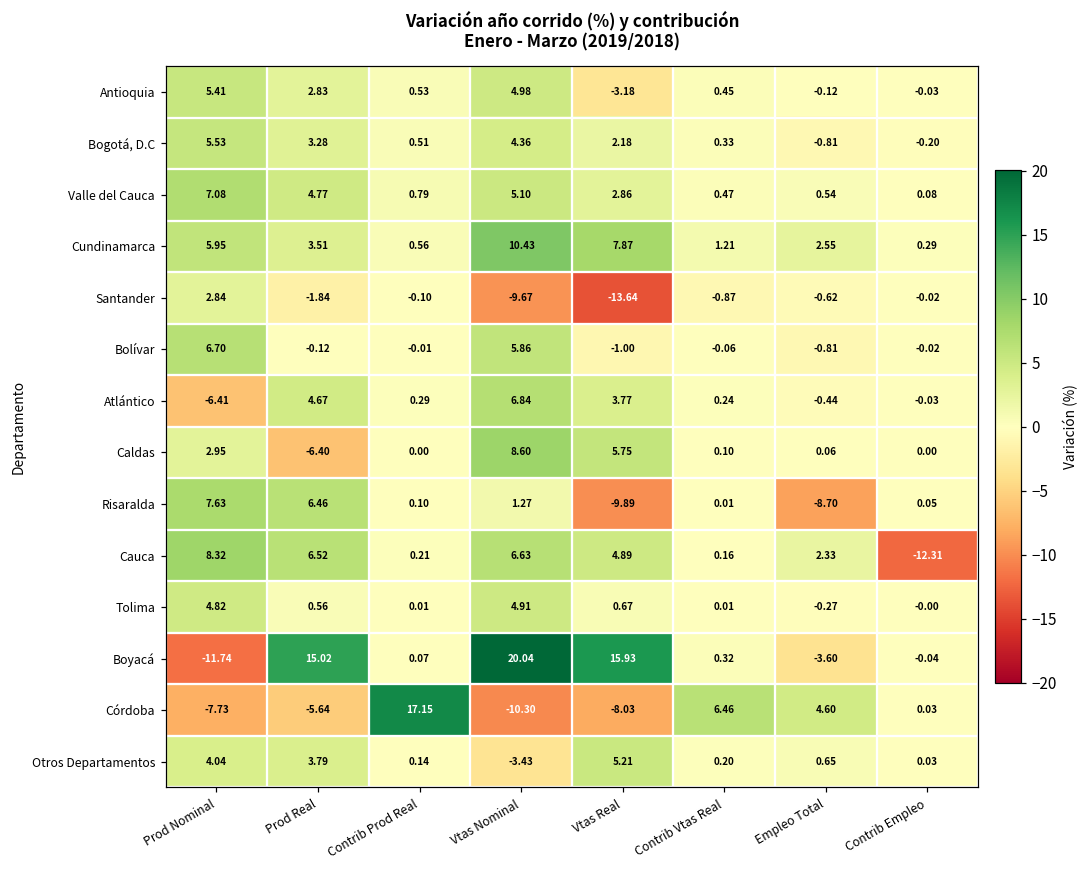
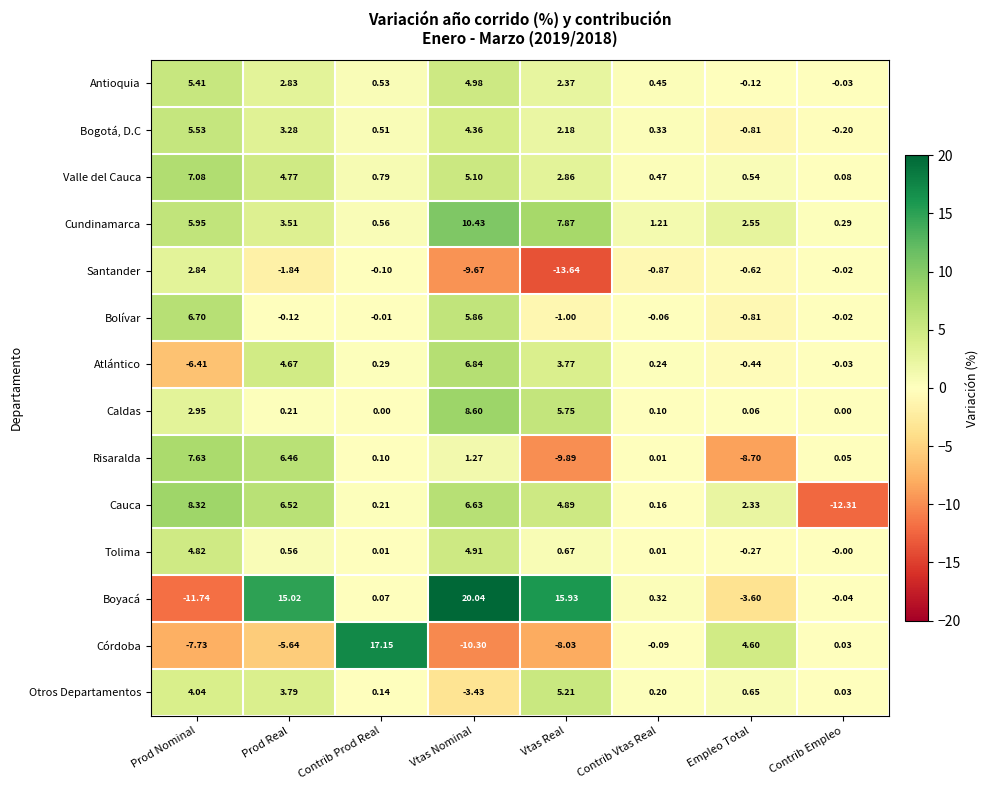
  {
    "Antioquia": {
      "Prod Nominal": 5.41,
      "Prod Real": 2.83,
      "Contrib Prod Real": 0.53,
      "Vtas Nominal": 4.98,
-     "Vtas Real": -3.18,
+     "Vtas Real": 2.37,
      "Contrib Vtas Real": 0.45,
      "Empleo Total": -0.12,
      "Contrib Empleo": -0.03
    },
    "Bogotá, D.C": {
      "Prod Nominal": 5.53,
      "Prod Real": 3.28,
      "Contrib Prod Real": 0.51,
      "Vtas Nominal": 4.36,
      "Vtas Real": 2.18,
      "Contrib Vtas Real": 0.33,
      "Empleo Total": -0.81,
      "Contrib Empleo": -0.20
    },
    "Valle del Cauca": {
      "Prod Nominal": 7.08,
      "Prod Real": 4.77,
      "Contrib Prod Real": 0.79,
      "Vtas Nominal": 5.10,
      "Vtas Real": 2.86,
      "Contrib Vtas Real": 0.47,
      "Empleo Total": 0.54,
      "Contrib Empleo": 0.08
    },
    "Cundinamarca": {
      "Prod Nominal": 5.95,
      "Prod Real": 3.51,
      "Contrib Prod Real": 0.56,
      "Vtas Nominal": 10.43,
      "Vtas Real": 7.87,
      "Contrib Vtas Real": 1.21,
      "Empleo Total": 2.55,
      "Contrib Empleo": 0.29
    },
    "Santander": {
      "Prod Nominal": 2.84,
      "Prod Real": -1.84,
      "Contrib Prod Real": -0.10,
      "Vtas Nominal": -9.67,
      "Vtas Real": -13.64,
      "Contrib Vtas Real": -0.87,
      "Empleo Total": -0.62,
      "Contrib Empleo": -0.02
    },
    "Bolívar": {
      "Prod Nominal": 6.70,
      "Prod Real": -0.12,
      "Contrib Prod Real": -0.01,
      "Vtas Nominal": 5.86,
      "Vtas Real": -1.00,
      "Contrib Vtas Real": -0.06,
      "Empleo Total": -0.81,
      "Contrib Empleo": -0.02
    },
    "Atlántico": {
      "Prod Nominal": -6.41,
      "Prod Real": 4.67,
      "Contrib Prod Real": 0.29,
      "Vtas Nominal": 6.84,
      "Vtas Real": 3.77,
      "Contrib Vtas Real": 0.24,
      "Empleo Total": -0.44,
      "Contrib Empleo": -0.03
    },
    "Caldas": {
      "Prod Nominal": 2.95,
-     "Prod Real": -6.40,
+     "Prod Real": 0.21,
      "Contrib Prod Real": 0.00,
      "Vtas Nominal": 8.60,
      "Vtas Real": 5.75,
      "Contrib Vtas Real": 0.10,
      "Empleo Total": 0.06,
      "Contrib Empleo": 0.00
    },
    "Risaralda": {
      "Prod Nominal": 7.63,
      "Prod Real": 6.46,
      "Contrib Prod Real": 0.10,
      "Vtas Nominal": 1.27,
      "Vtas Real": -9.89,
      "Contrib Vtas Real": 0.01,
      "Empleo Total": -8.70,
      "Contrib Empleo": 0.05
    },
    "Cauca": {
      "Prod Nominal": 8.32,
      "Prod Real": 6.52,
      "Contrib Prod Real": 0.21,
      "Vtas Nominal": 6.63,
      "Vtas Real": 4.89,
      "Contrib Vtas Real": 0.16,
      "Empleo Total": 2.33,
      "Contrib Empleo": -12.31
    },
    "Tolima": {
      "Prod Nominal": 4.82,
      "Prod Real": 0.56,
      "Contrib Prod Real": 0.01,
      "Vtas Nominal": 4.91,
      "Vtas Real": 0.67,
      "Contrib Vtas Real": 0.01,
      "Empleo Total": -0.27,
      "Contrib Empleo": -0.00
    },
    "Boyacá": {
      "Prod Nominal": -11.74,
      "Prod Real": 15.02,
      "Contrib Prod Real": 0.07,
      "Vtas Nominal": 20.04,
      "Vtas Real": 15.93,
      "Contrib Vtas Real": 0.32,
      "Empleo Total": -3.60,
      "Contrib Empleo": -0.04
    },
    "Córdoba": {
      "Prod Nominal": -7.73,
      "Prod Real": -5.64,
      "Contrib Prod Real": 17.15,
      "Vtas Nominal": -10.30,
      "Vtas Real": -8.03,
-     "Contrib Vtas Real": 6.46,
+     "Contrib Vtas Real": -0.09,
      "Empleo Total": 4.60,
      "Contrib Empleo": 0.03
    },
    "Otros Departamentos": {
      "Prod Nominal": 4.04,
      "Prod Real": 3.79,
      "Contrib Prod Real": 0.14,
      "Vtas Nominal": -3.43,
      "Vtas Real": 5.21,
      "Contrib Vtas Real": 0.20,
      "Empleo Total": 0.65,
      "Contrib Empleo": 0.03
    }
  }
